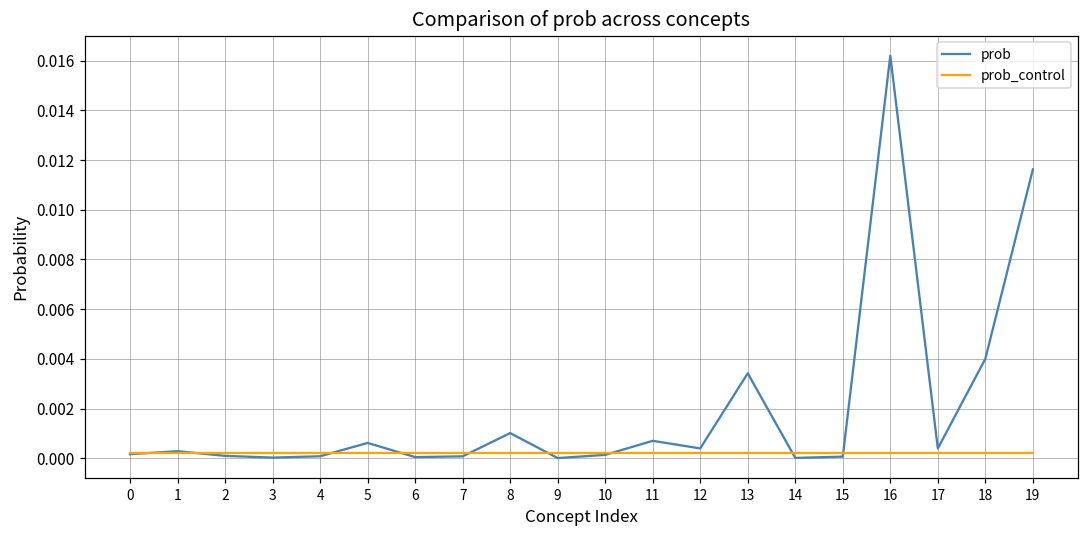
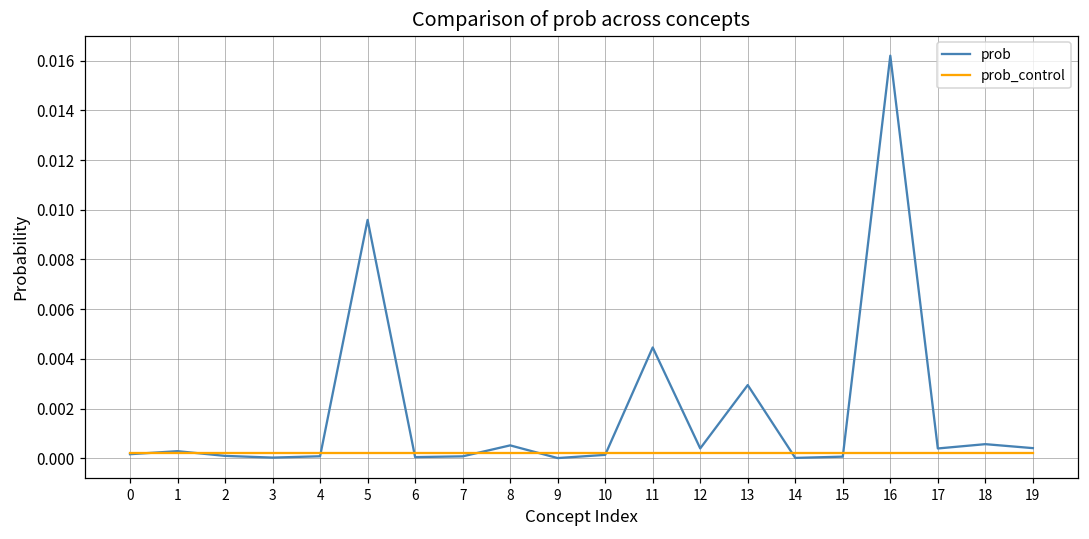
  {
    "prob": {
      "2": 0.0001,
      "3": 0.0000,
      "4": 0.0001,
-     "5": 0.0006,
+     "5": 0.0096,
      "6": 0.0000,
      "7": 0.0001,
-     "8": 0.0010,
+     "8": 0.0005,
      "9": 0.0000,
-     "11": 0.0007,
+     "11": 0.0045,
      "12": 0.0004,
-     "13": 0.0034,
+     "13": 0.0029,
      "14": 0.0000,
      "15": 0.0001,
      "16": 0.0162,
      "17": 0.0004,
-     "18": 0.0040,
-     "19": 0.0116
+     "18": 0.0006,
+     "19": 0.0004
    },
    "prob_control": {
      "2": 0.0002,
      "3": 0.0002,
      "4": 0.0002,
      "5": 0.0002,
      "6": 0.0002,
      "7": 0.0002,
      "8": 0.0002,
      "9": 0.0002,
      "11": 0.0002,
      "12": 0.0002,
      "13": 0.0002,
      "14": 0.0002,
      "15": 0.0002,
      "16": 0.0002,
      "17": 0.0002,
      "18": 0.0002,
      "19": 0.0002
    }
  }
